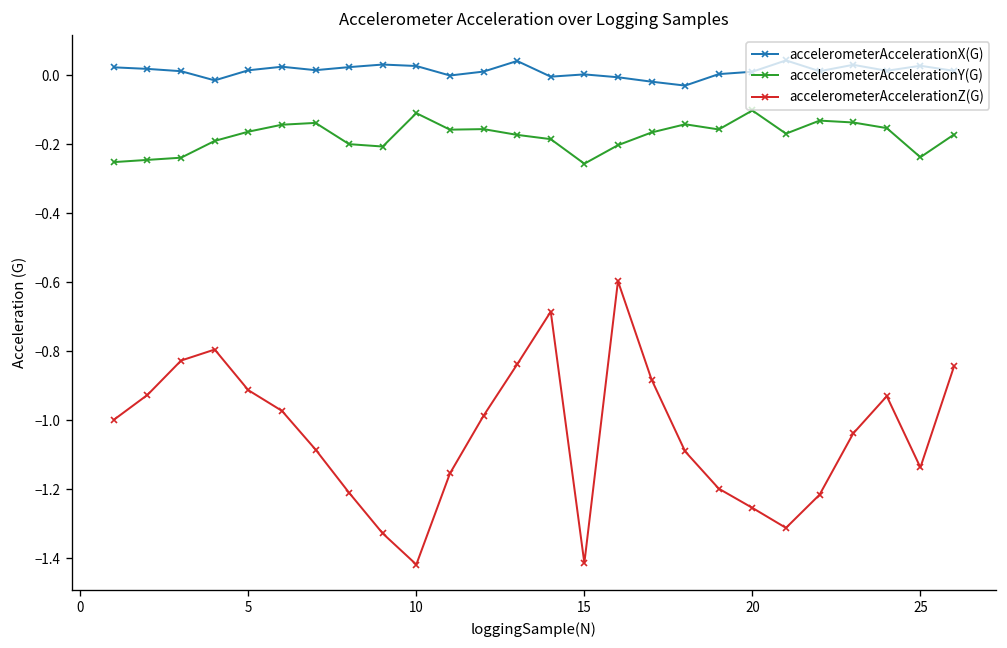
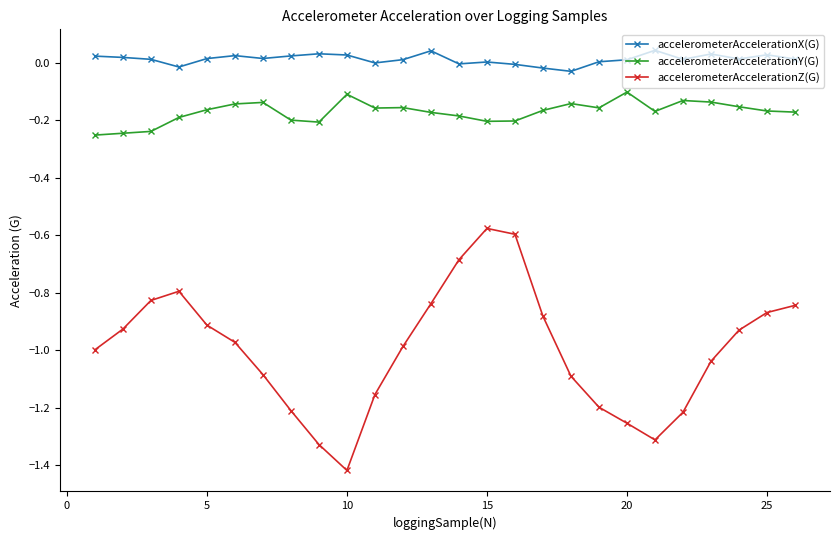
  {
    "accelerometerAccelerationX(G)": {
      "5": 0.01,
      "10": 0.03,
      "15": 0.00
    },
    "accelerometerAccelerationY(G)": {
      "5": -0.16,
      "10": -0.11,
-     "15": -0.26,
+     "15": -0.20,
      "20": -0.10,
-     "25": -0.24
+     "25": -0.17
    },
    "accelerometerAccelerationZ(G)": {
      "5": -0.91,
      "10": -1.42,
-     "15": -1.41,
+     "15": -0.58,
      "20": -1.25,
-     "25": -1.14
+     "25": -0.87
    }
  }
